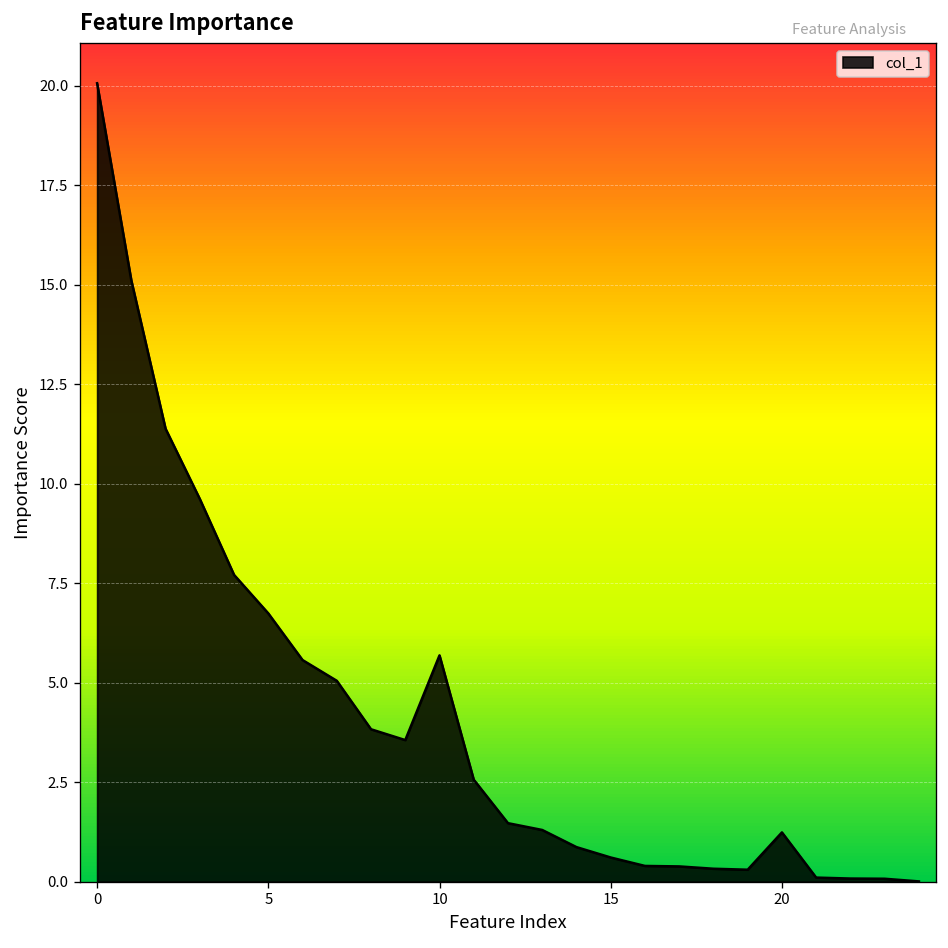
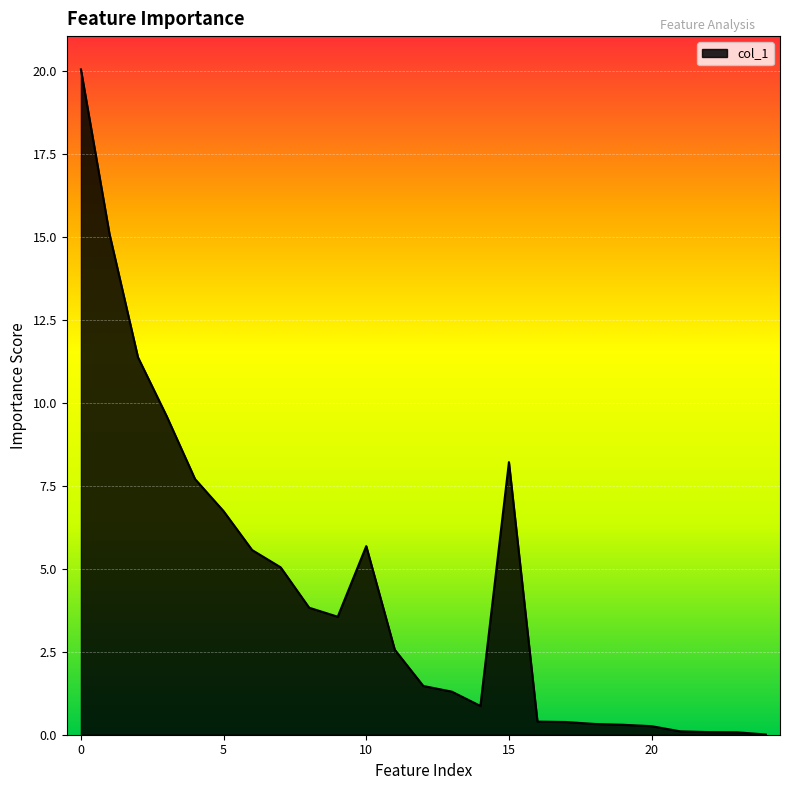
  {
    "0": 20.1,
    "5": 6.7,
    "10": 5.7,
-   "15": 0.6,
-   "20": 1.2
+   "15": 8.2,
+   "20": 0.3
  }
